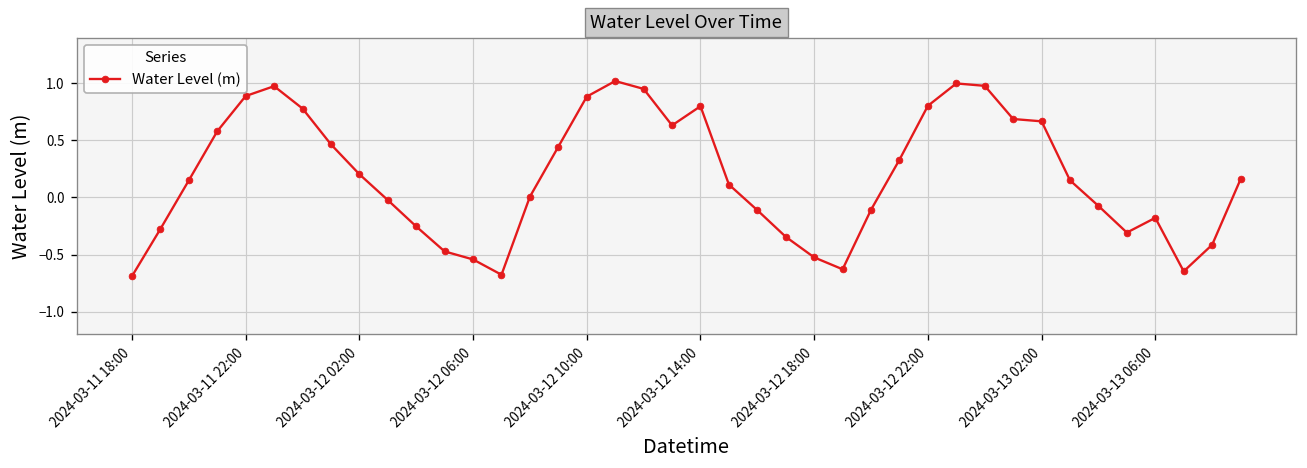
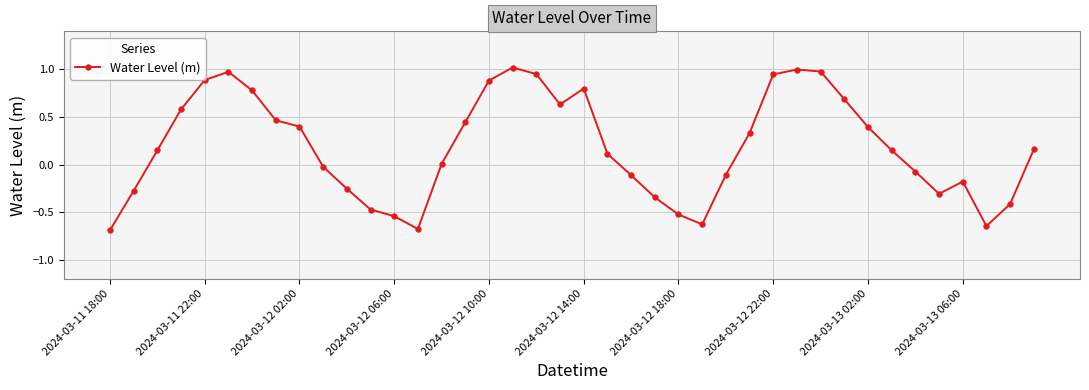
  {
    "2024-03-11 18:00": -0.7,
    "2024-03-11 22:00": 0.9,
-   "2024-03-12 02:00": 0.2,
+   "2024-03-12 02:00": 0.4,
    "2024-03-12 06:00": -0.5,
    "2024-03-12 10:00": 0.9,
    "2024-03-12 14:00": 0.8,
    "2024-03-12 18:00": -0.5,
-   "2024-03-12 22:00": 0.8,
-   "2024-03-13 02:00": 0.7,
+   "2024-03-12 22:00": 0.9,
+   "2024-03-13 02:00": 0.4,
    "2024-03-13 06:00": -0.2
  }
